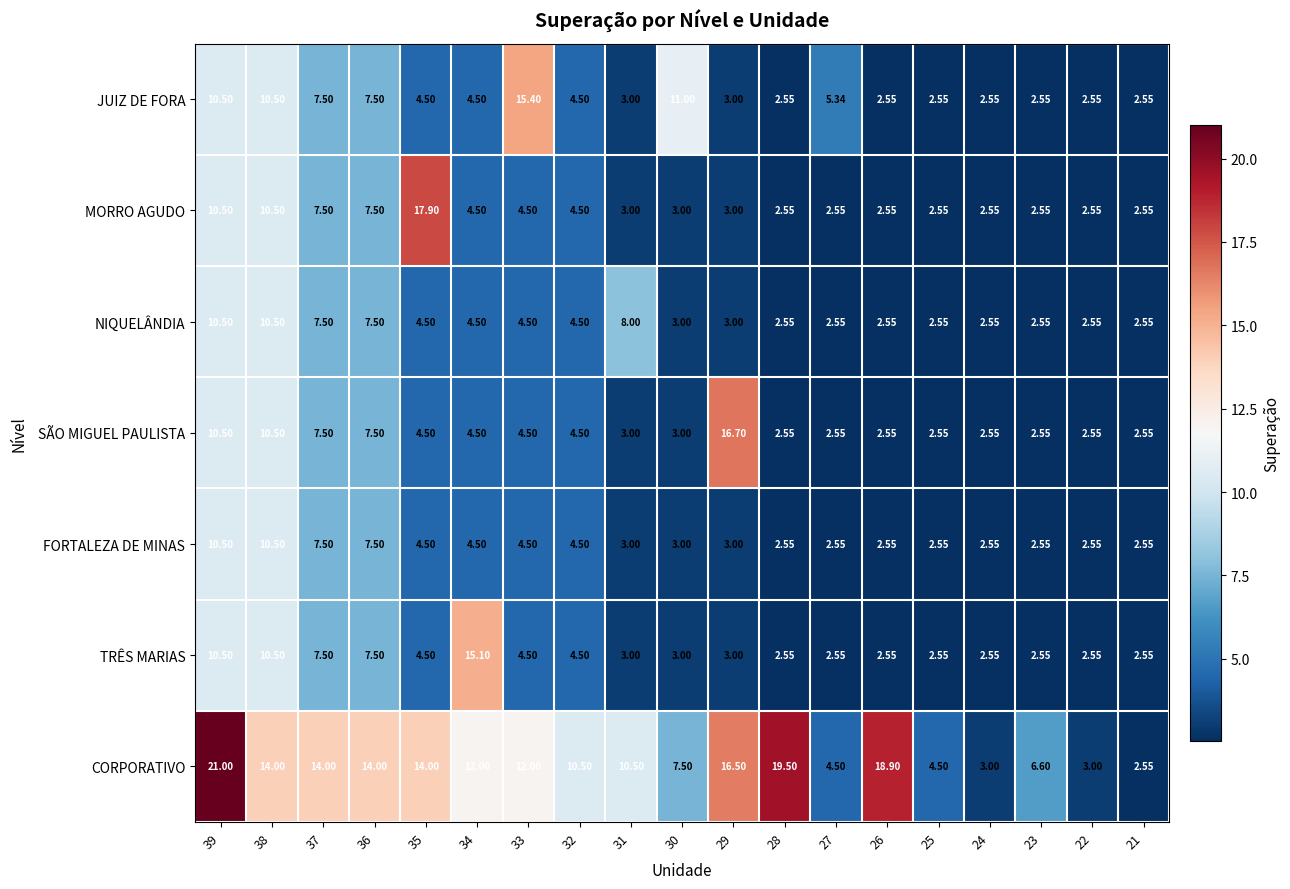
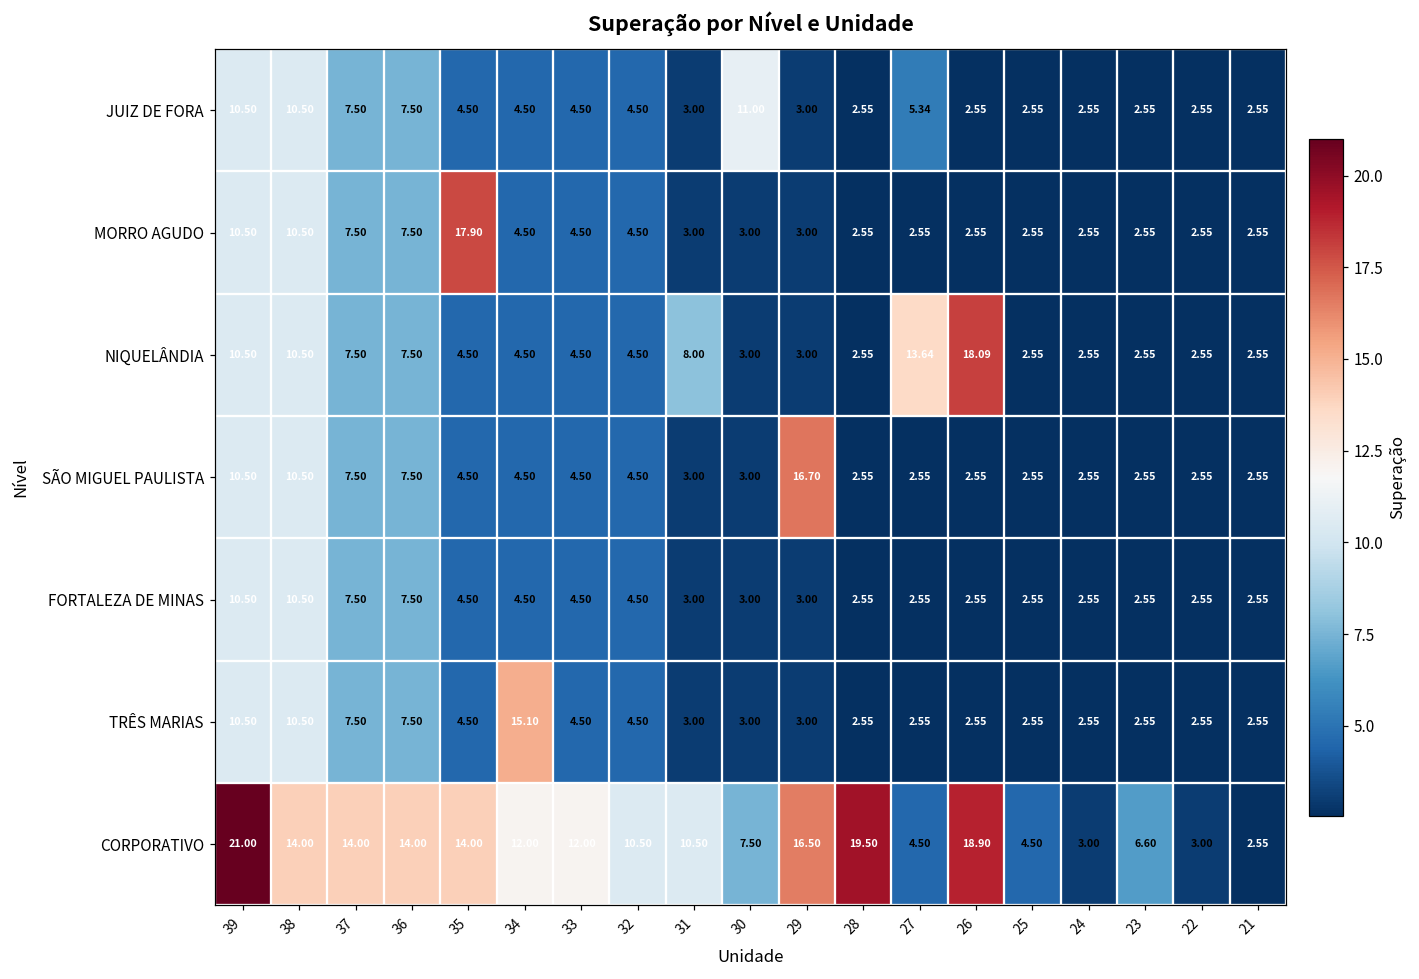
  {
    "JUIZ DE FORA": {
      "37": 7.50,
      "36": 7.50,
      "35": 4.50,
      "34": 4.50,
-     "33": 15.40,
+     "33": 4.50,
      "32": 4.50,
      "31": 3.00,
      "29": 3.00,
      "28": 2.55,
      "27": 5.34,
      "26": 2.55,
      "25": 2.55,
      "24": 2.55,
      "23": 2.55,
      "22": 2.55,
      "21": 2.55
    },
    "MORRO AGUDO": {
      "37": 7.50,
      "36": 7.50,
      "35": 17.90,
      "34": 4.50,
      "33": 4.50,
      "32": 4.50,
      "31": 3.00,
      "30": 3.00,
      "29": 3.00,
      "28": 2.55,
      "27": 2.55,
      "26": 2.55,
      "25": 2.55,
      "24": 2.55,
      "23": 2.55,
      "22": 2.55,
      "21": 2.55
    },
    "NIQUELÂNDIA": {
      "37": 7.50,
      "36": 7.50,
      "35": 4.50,
      "34": 4.50,
      "33": 4.50,
      "32": 4.50,
      "31": 8.00,
      "30": 3.00,
      "29": 3.00,
      "28": 2.55,
-     "27": 2.55,
-     "26": 2.55,
+     "27": 13.64,
+     "26": 18.09,
      "25": 2.55,
      "24": 2.55,
      "23": 2.55,
      "22": 2.55,
      "21": 2.55
    },
    "SÃO MIGUEL PAULISTA": {
      "37": 7.50,
      "36": 7.50,
      "35": 4.50,
      "34": 4.50,
      "33": 4.50,
      "32": 4.50,
      "31": 3.00,
      "30": 3.00,
      "29": 16.70,
      "28": 2.55,
      "27": 2.55,
      "26": 2.55,
      "25": 2.55,
      "24": 2.55,
      "23": 2.55,
      "22": 2.55,
      "21": 2.55
    },
    "FORTALEZA DE MINAS": {
      "37": 7.50,
      "36": 7.50,
      "35": 4.50,
      "34": 4.50,
      "33": 4.50,
      "32": 4.50,
      "31": 3.00,
      "30": 3.00,
      "29": 3.00,
      "28": 2.55,
      "27": 2.55,
      "26": 2.55,
      "25": 2.55,
      "24": 2.55,
      "23": 2.55,
      "22": 2.55,
      "21": 2.55
    },
    "TRÊS MARIAS": {
      "37": 7.50,
      "36": 7.50,
      "35": 4.50,
      "34": 15.10,
      "33": 4.50,
      "32": 4.50,
      "31": 3.00,
      "30": 3.00,
      "29": 3.00,
      "28": 2.55,
      "27": 2.55,
      "26": 2.55,
      "25": 2.55,
      "24": 2.55,
      "23": 2.55,
      "22": 2.55,
      "21": 2.55
    },
    "CORPORATIVO": {
      "39": 21.00,
      "38": 14.00,
      "37": 14.00,
      "36": 14.00,
      "35": 14.00,
      "30": 7.50,
      "29": 16.50,
      "28": 19.50,
      "27": 4.50,
      "26": 18.90,
      "25": 4.50,
      "24": 3.00,
      "23": 6.60,
      "22": 3.00,
      "21": 2.55
    }
  }
